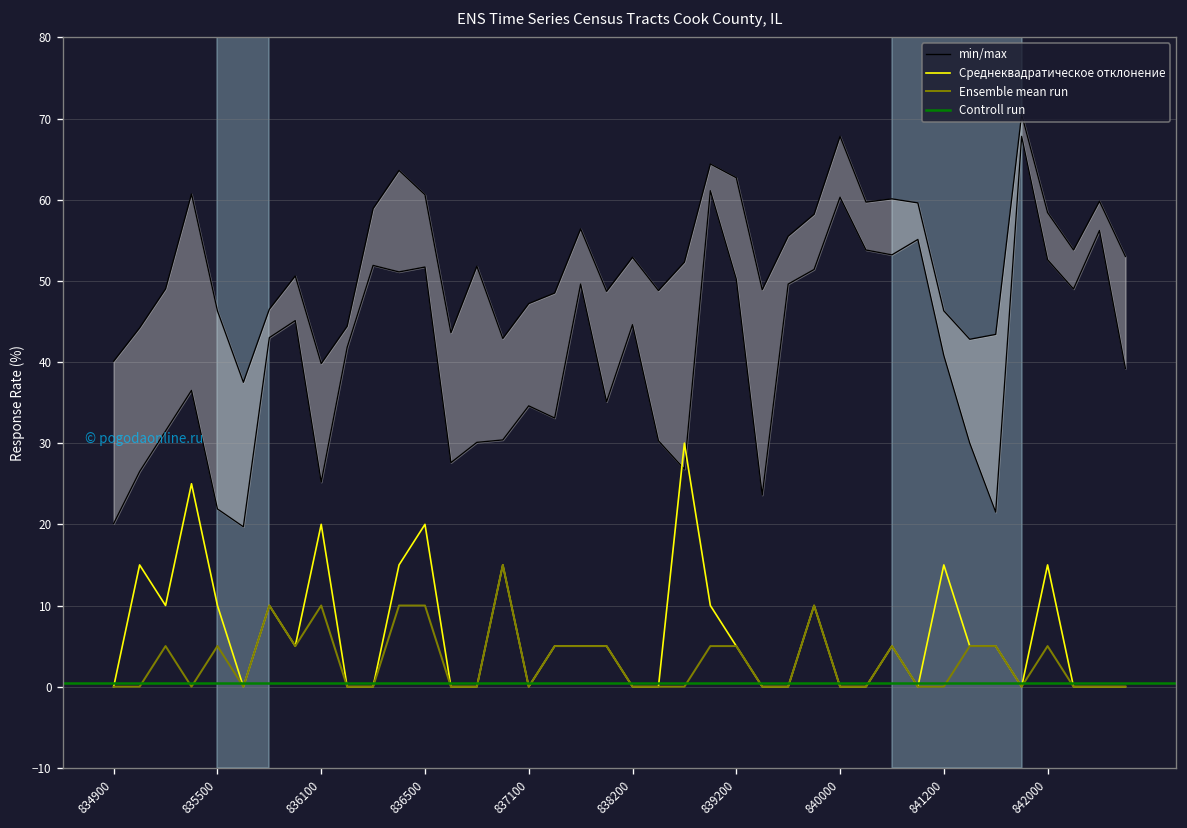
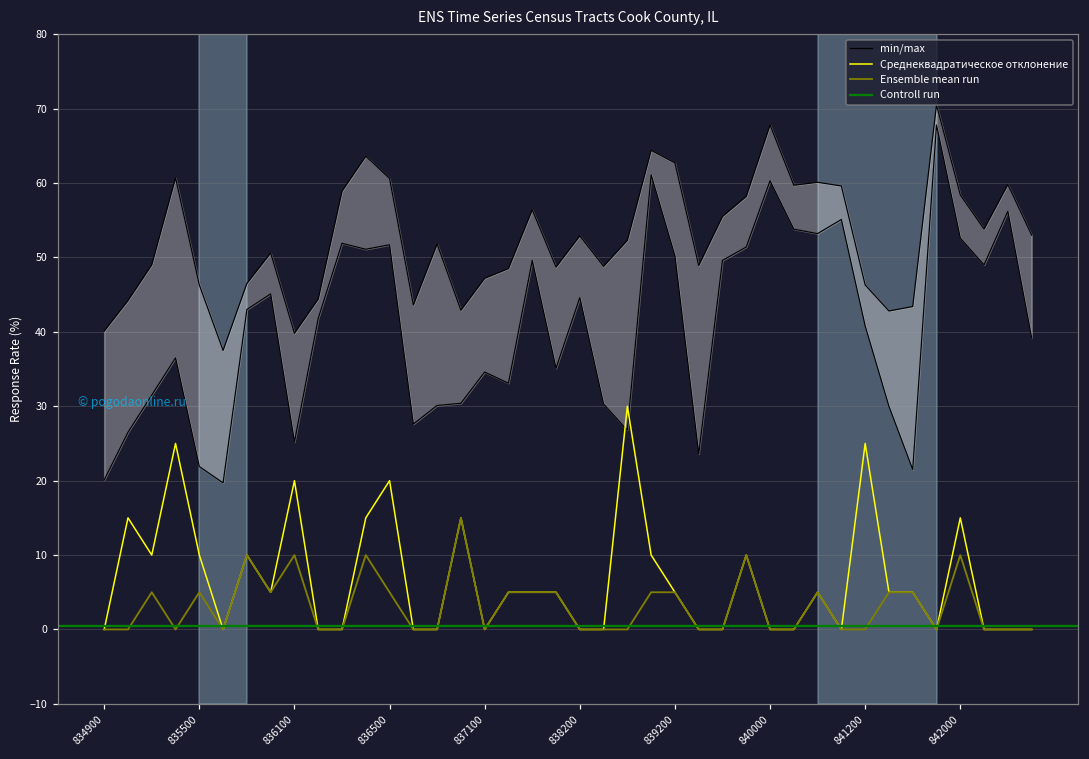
  {
    "Среднеквадратическое отклонение": {
      "835500": 10,
      "836100": 20,
      "836500": 20,
-     "841200": 15,
+     "841200": 25,
      "842000": 15
    },
    "Ensemble mean run": {
      "835500": 5,
      "836100": 10,
-     "836500": 10,
+     "836500": 5,
      "841200": 0,
-     "842000": 5
+     "842000": 10
    }
  }
